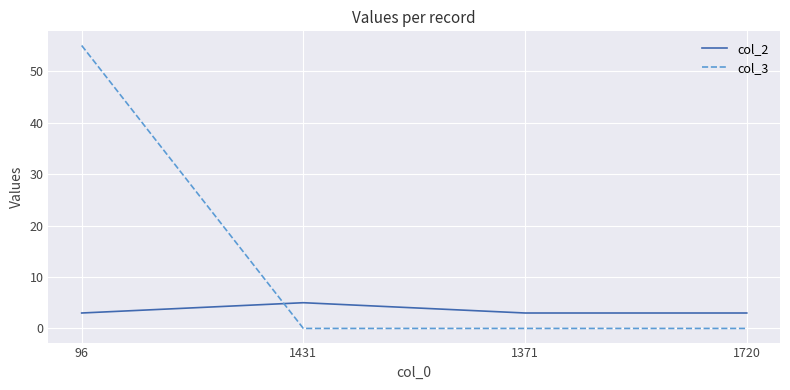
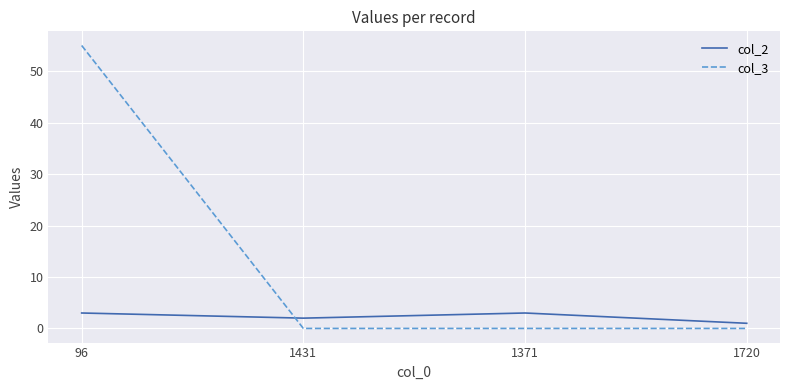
  {
    "col_2": {
      "96": 3,
-     "1431": 5,
+     "1431": 2,
      "1371": 3,
-     "1720": 3
+     "1720": 1
    },
    "col_3": {
      "96": 55,
      "1431": 0,
      "1371": 0,
      "1720": 0
    }
  }
